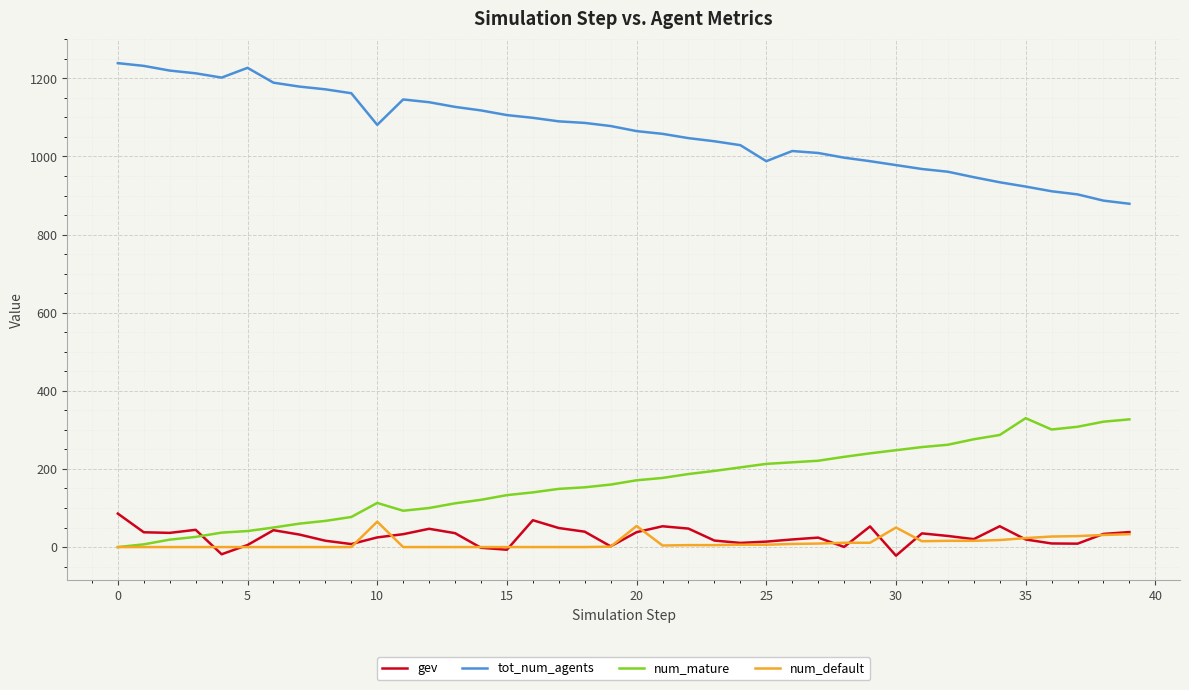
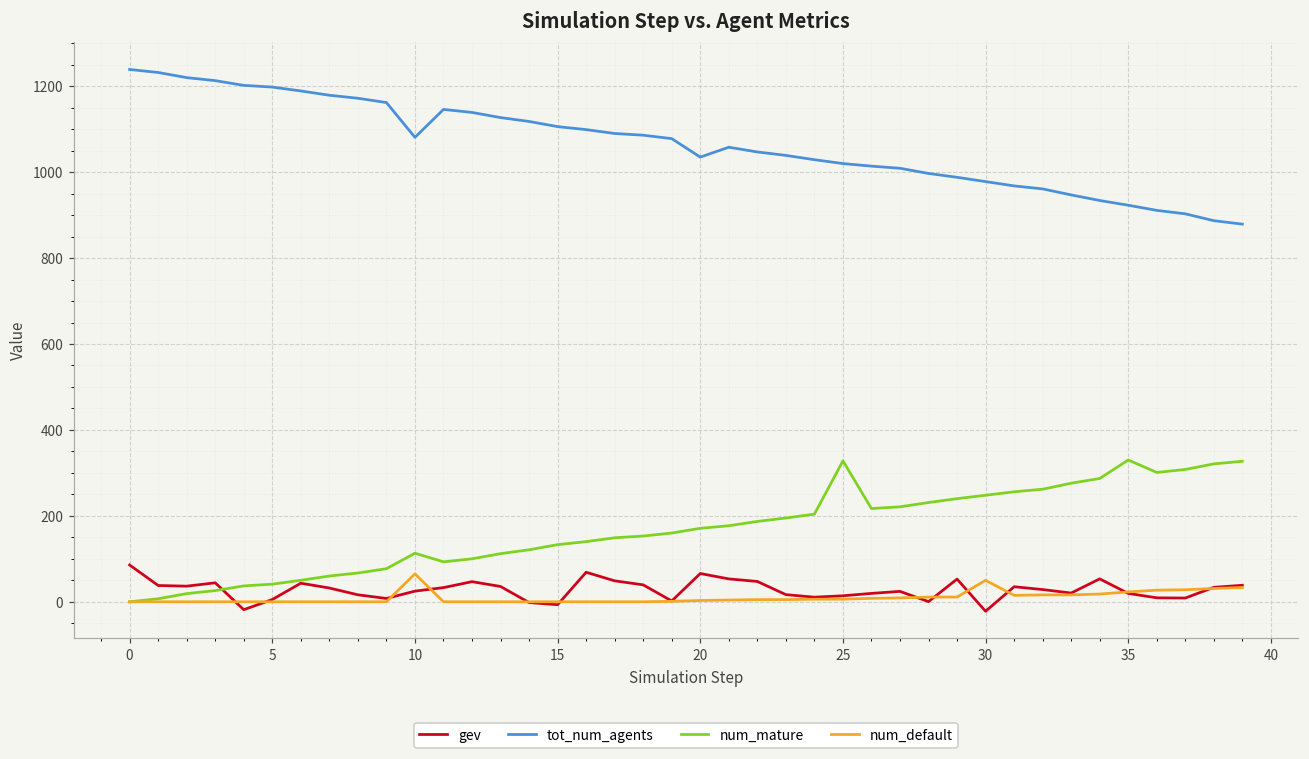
  {
    "gev": {
      "0": 90,
      "10": 20,
      "15": -10,
-     "20": 40,
+     "20": 70,
      "25": 10,
      "30": -20
    },
    "tot_num_agents": {
      "0": 1240,
-     "5": 1230,
+     "5": 1200,
      "10": 1080,
      "15": 1110,
-     "20": 1070,
-     "25": 990,
+     "20": 1040,
+     "25": 1020,
      "30": 980,
      "35": 920
    },
    "num_mature": {
      "5": 40,
      "10": 110,
      "15": 130,
      "20": 170,
-     "25": 210,
+     "25": 330,
      "30": 250,
      "35": 330
    },
    "num_default": {
      "10": 70,
      "15": 0,
-     "20": 50,
+     "20": 0,
      "25": 10,
      "30": 50
    }
  }
